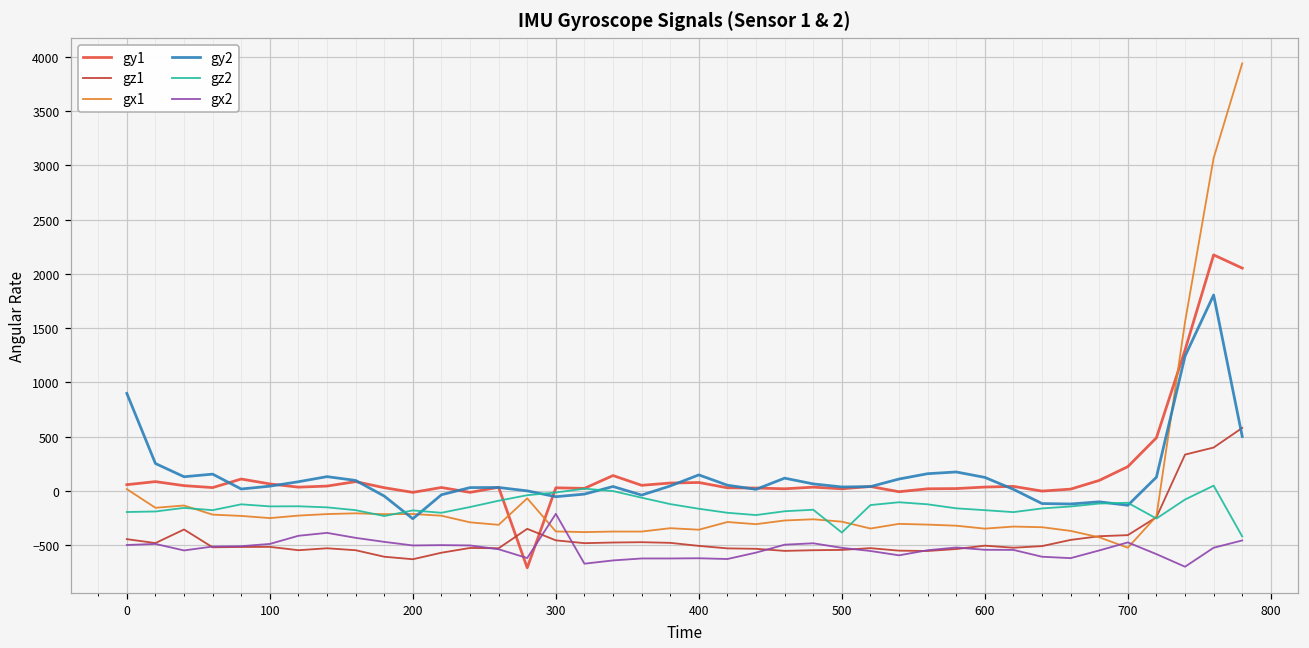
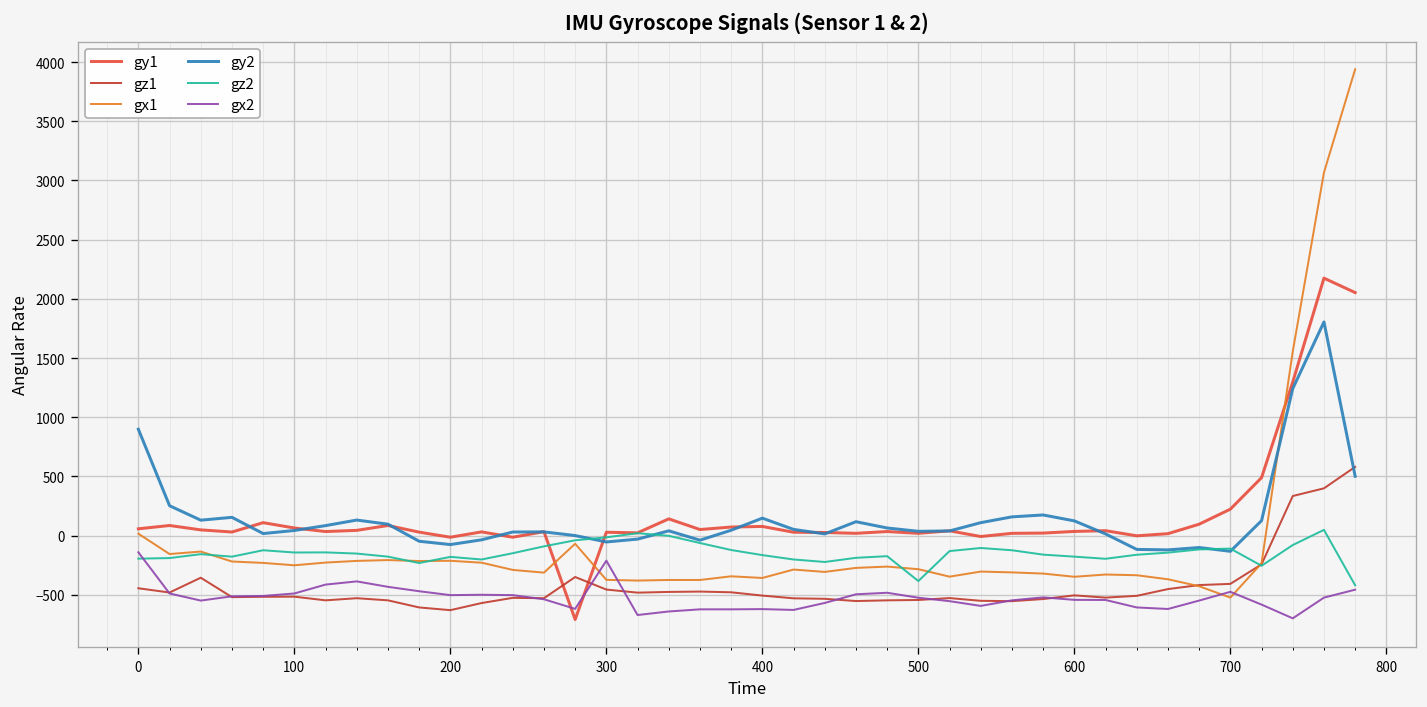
  {
    "gy2": {
      "0": 900,
-     "200": -300,
+     "200": -100,
      "300": -100,
      "400": 100,
      "600": 100
    },
    "gz2": {
      "0": -200,
      "100": -100,
      "200": -200,
      "300": 0,
      "400": -200,
      "500": -400,
      "600": -200
    },
    "gx2": {
-     "0": -500,
+     "0": -100,
      "100": -500,
      "200": -500,
      "300": -200,
      "400": -600,
      "600": -500,
      "700": -500
    }
  }
